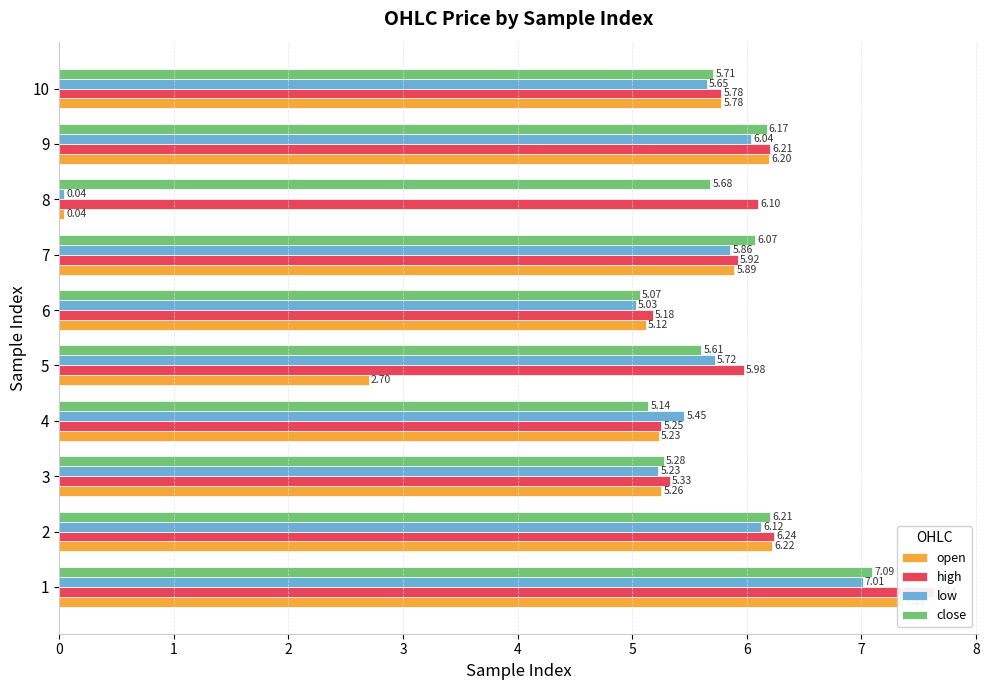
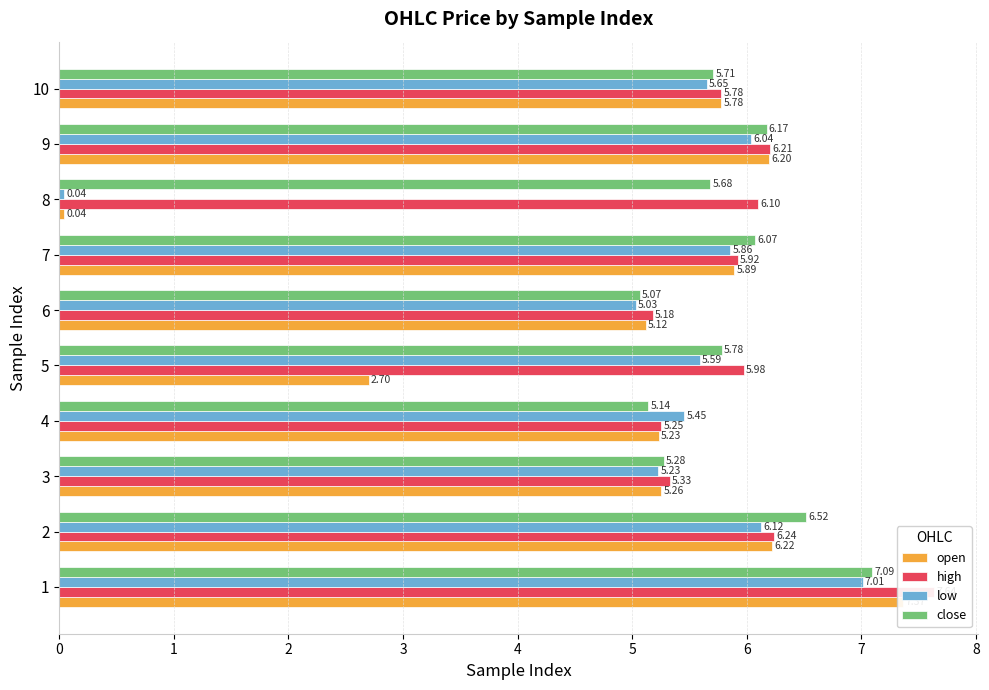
  {
    "open": {
      "10": 5.78,
      "9": 6.20,
      "8": 0.04,
      "7": 5.89,
      "6": 5.12,
      "5": 2.70,
      "4": 5.23,
      "3": 5.26,
      "2": 6.22
    },
    "high": {
      "10": 5.78,
      "9": 6.21,
      "8": 6.10,
      "7": 5.92,
      "6": 5.18,
      "5": 5.98,
      "4": 5.25,
      "3": 5.33,
      "2": 6.24
    },
    "low": {
      "10": 5.65,
      "9": 6.04,
      "8": 0.04,
      "7": 5.86,
      "6": 5.03,
-     "5": 5.72,
+     "5": 5.59,
      "4": 5.45,
      "3": 5.23,
      "2": 6.12,
      "1": 7.01
    },
    "close": {
      "10": 5.71,
      "9": 6.17,
      "8": 5.68,
      "7": 6.07,
      "6": 5.07,
-     "5": 5.61,
+     "5": 5.78,
      "4": 5.14,
      "3": 5.28,
-     "2": 6.21,
+     "2": 6.52,
      "1": 7.09
    }
  }
